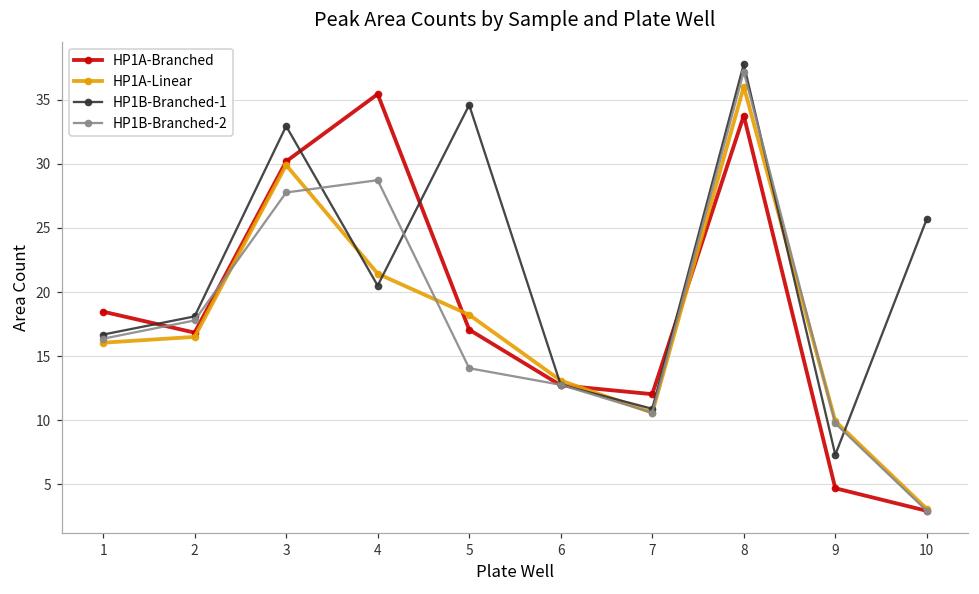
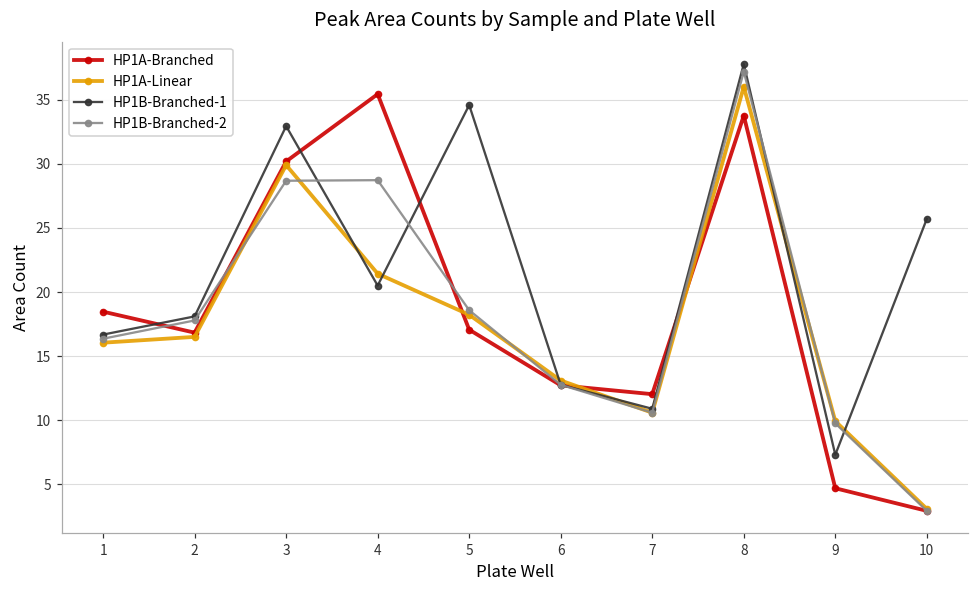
  {
    "HP1A-Branched": {
      "1": 18.5,
      "2": 16.8,
      "3": 30.2,
      "4": 35.4,
      "5": 17.1,
      "7": 12.0,
      "8": 33.8,
      "9": 4.7
    },
    "HP1A-Linear": {
      "1": 16.0,
      "2": 16.5,
      "3": 29.9,
      "4": 21.4,
      "5": 18.2,
      "6": 13.1,
      "8": 36.0
    },
    "HP1B-Branched-1": {
      "1": 16.7,
      "2": 18.1,
      "3": 32.9,
      "4": 20.5,
      "5": 34.6,
      "7": 10.9,
      "8": 37.8,
      "9": 7.3,
      "10": 25.7
    },
    "HP1B-Branched-2": {
      "1": 16.4,
      "2": 17.8,
-     "3": 27.8,
+     "3": 28.7,
      "4": 28.7,
-     "5": 14.1,
+     "5": 18.6,
      "8": 37.2
    }
  }
